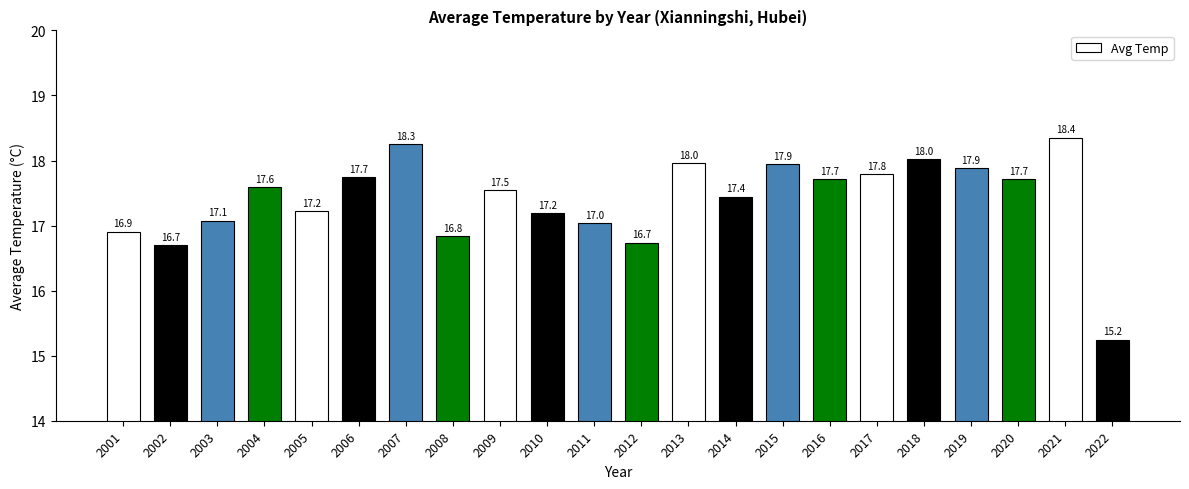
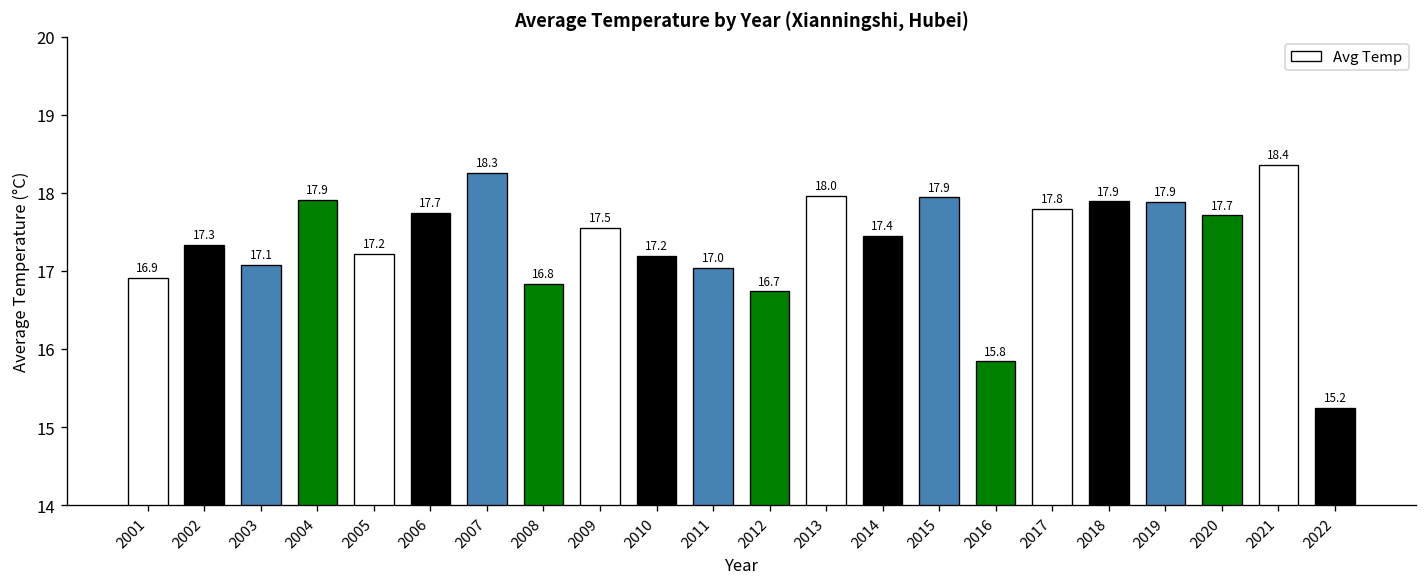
  {
    "2001": 16.9,
-   "2002": 16.7,
+   "2002": 17.3,
    "2003": 17.1,
-   "2004": 17.6,
+   "2004": 17.9,
    "2005": 17.2,
    "2006": 17.7,
    "2007": 18.3,
    "2008": 16.8,
    "2009": 17.5,
    "2010": 17.2,
    "2011": 17.0,
    "2012": 16.7,
    "2013": 18.0,
    "2014": 17.4,
    "2015": 17.9,
-   "2016": 17.7,
+   "2016": 15.8,
    "2017": 17.8,
-   "2018": 18.0,
+   "2018": 17.9,
    "2019": 17.9,
    "2020": 17.7,
    "2021": 18.4,
    "2022": 15.2
  }
